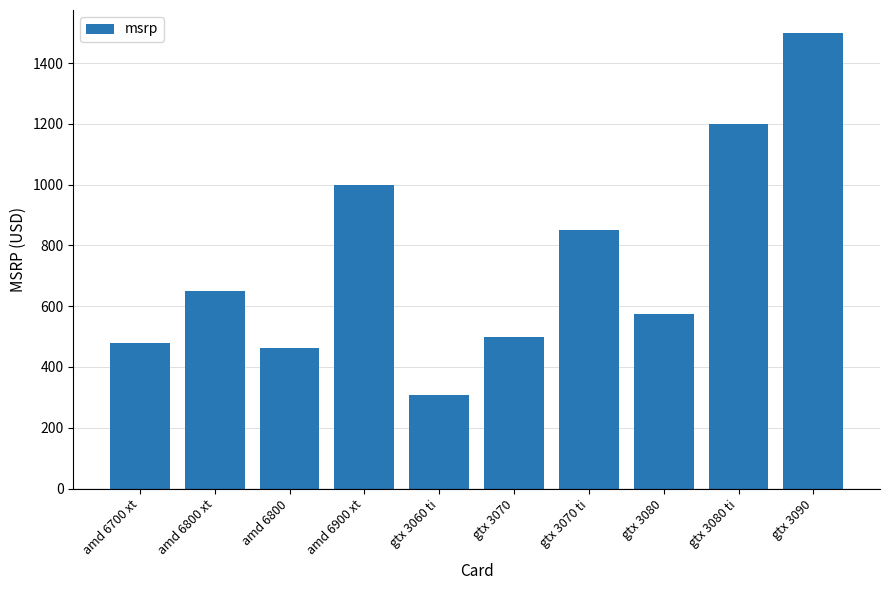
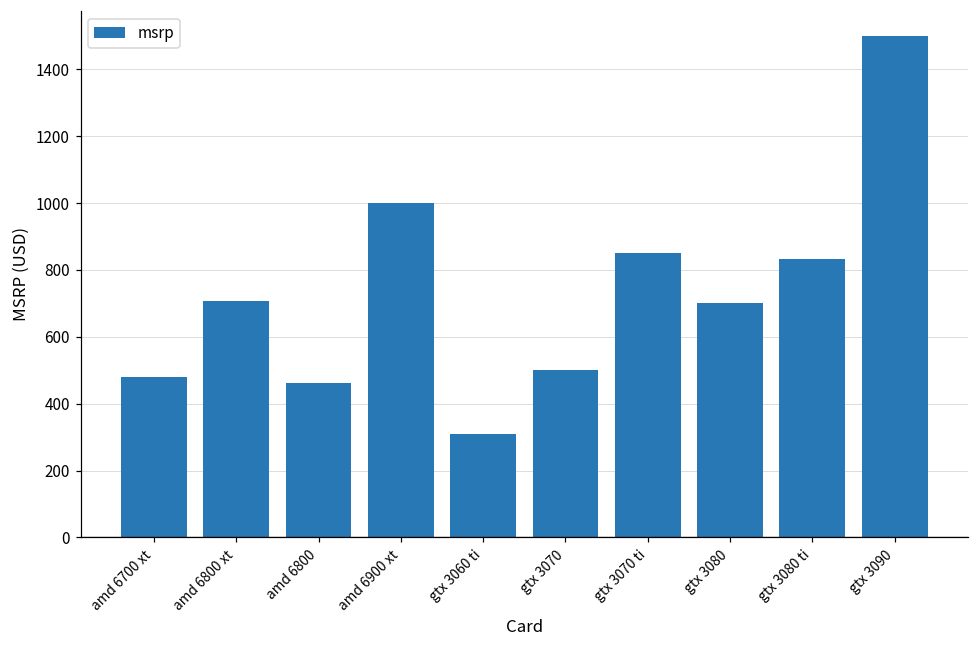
  {
    "amd 6700 xt": 480,
-   "amd 6800 xt": 650,
+   "amd 6800 xt": 710,
    "amd 6800": 460,
    "amd 6900 xt": 1000,
    "gtx 3060 ti": 310,
    "gtx 3070": 500,
    "gtx 3070 ti": 850,
-   "gtx 3080": 570,
-   "gtx 3080 ti": 1200,
+   "gtx 3080": 700,
+   "gtx 3080 ti": 830,
    "gtx 3090": 1500
  }
